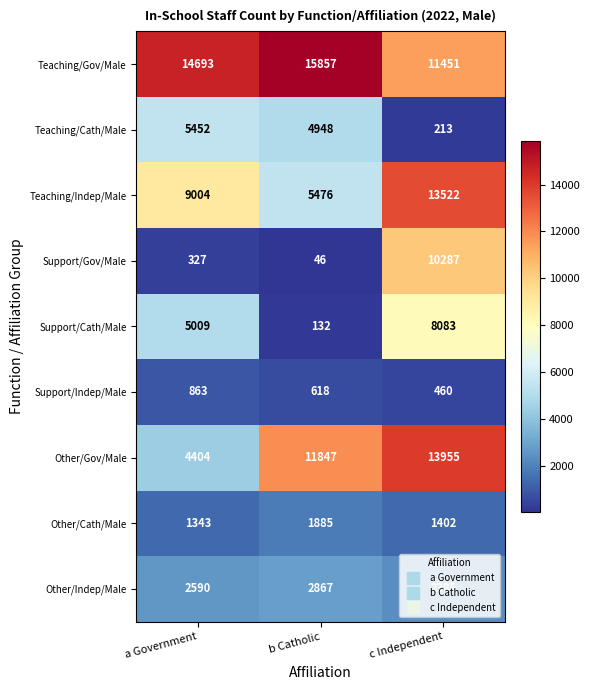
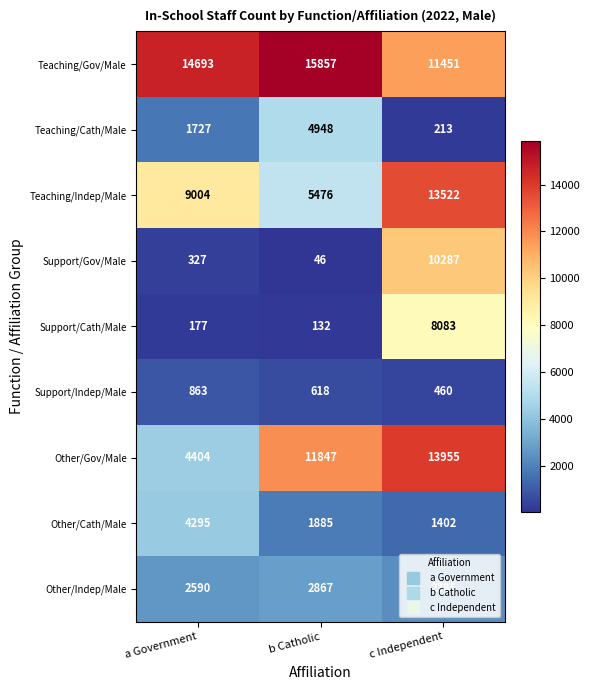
  {
    "Teaching/Gov/Male": {
      "a Government": 14693,
      "b Catholic": 15857,
      "c Independent": 11451
    },
    "Teaching/Cath/Male": {
-     "a Government": 5452,
+     "a Government": 1727,
      "b Catholic": 4948,
      "c Independent": 213
    },
    "Teaching/Indep/Male": {
      "a Government": 9004,
      "b Catholic": 5476,
      "c Independent": 13522
    },
    "Support/Gov/Male": {
      "a Government": 327,
      "b Catholic": 46,
      "c Independent": 10287
    },
    "Support/Cath/Male": {
-     "a Government": 5009,
+     "a Government": 177,
      "b Catholic": 132,
      "c Independent": 8083
    },
    "Support/Indep/Male": {
      "a Government": 863,
      "b Catholic": 618,
      "c Independent": 460
    },
    "Other/Gov/Male": {
      "a Government": 4404,
      "b Catholic": 11847,
      "c Independent": 13955
    },
    "Other/Cath/Male": {
-     "a Government": 1343,
+     "a Government": 4295,
      "b Catholic": 1885,
      "c Independent": 1402
    },
    "Other/Indep/Male": {
      "a Government": 2590,
      "b Catholic": 2867
    }
  }
